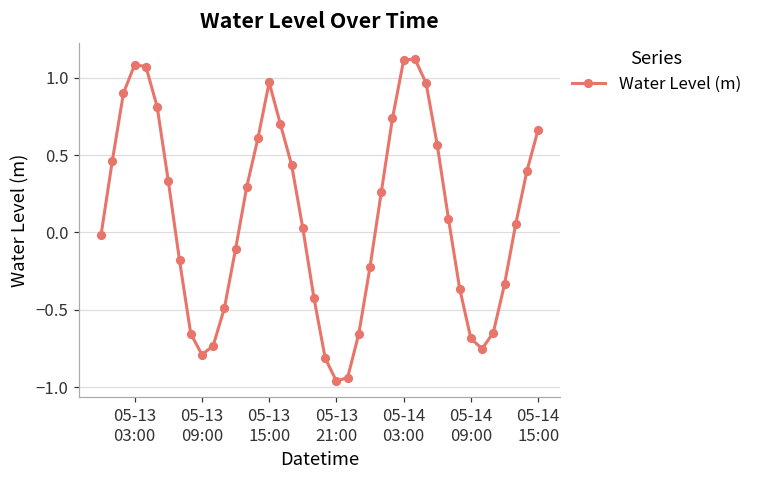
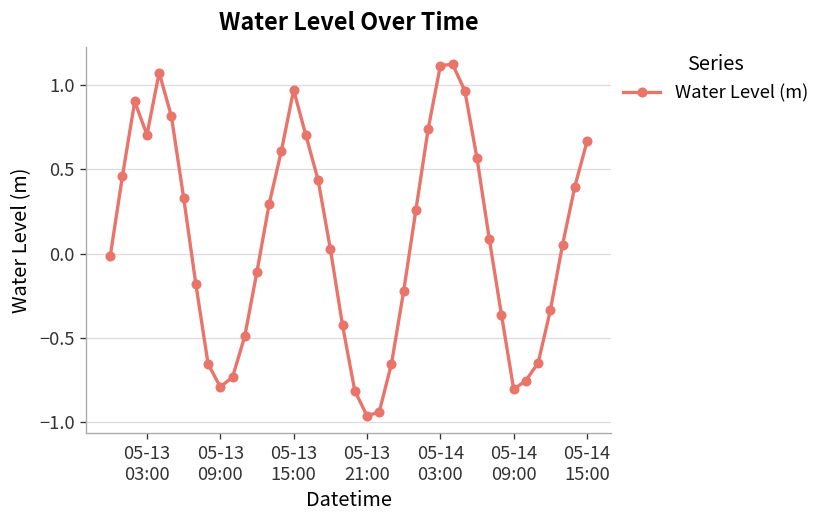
  {
-   "05-13 03:00": 1.08,
+   "05-13 03:00": 0.70,
    "05-13 09:00": -0.79,
    "05-13 15:00": 0.97,
    "05-13 21:00": -0.96,
    "05-14 03:00": 1.11,
-   "05-14 09:00": -0.69,
+   "05-14 09:00": -0.80,
    "05-14 15:00": 0.66
  }
